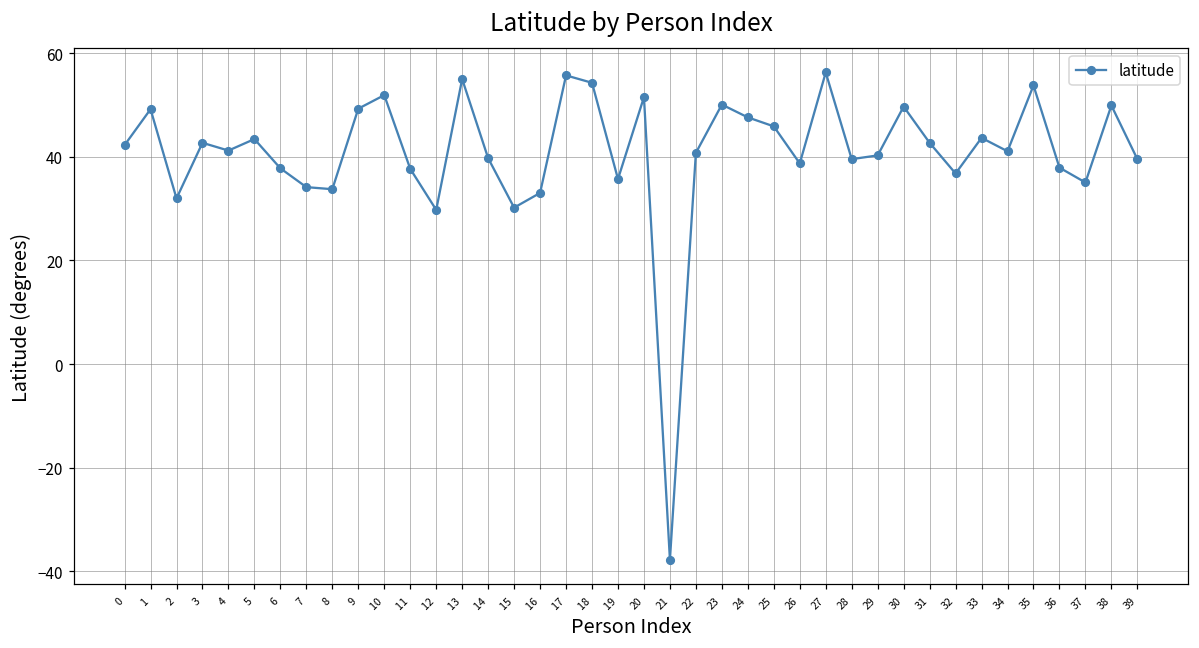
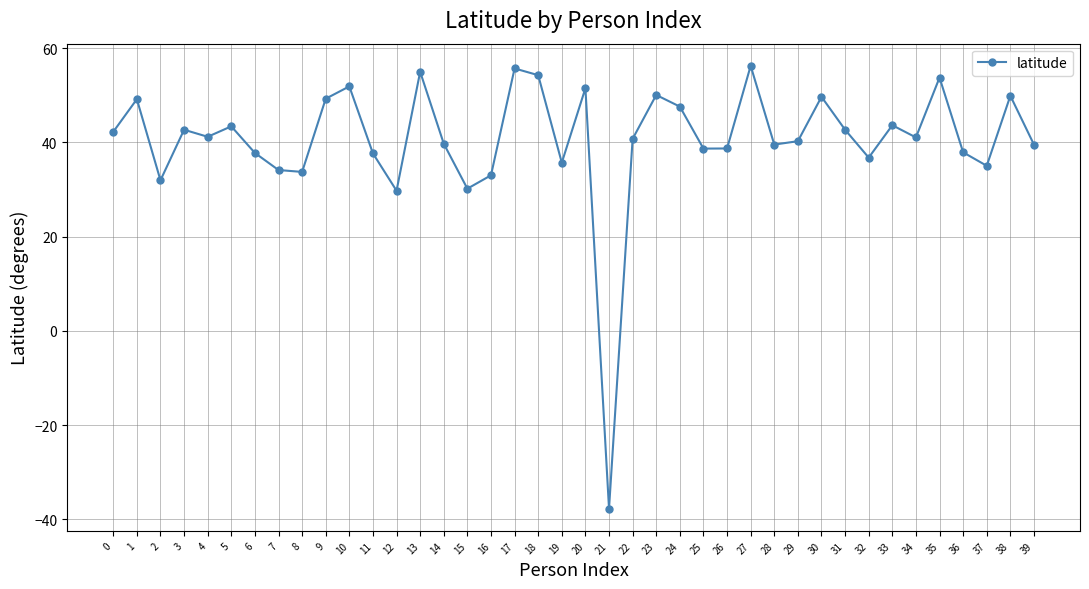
  {
    "0": 42,
    "1": 49,
    "2": 32,
    "3": 43,
    "4": 41,
    "5": 43,
    "6": 38,
    "7": 34,
    "8": 34,
    "9": 49,
    "10": 52,
    "11": 38,
    "12": 30,
    "13": 55,
    "14": 40,
    "15": 30,
    "16": 33,
    "17": 56,
    "18": 54,
    "19": 36,
    "20": 52,
    "21": -38,
    "22": 41,
    "23": 50,
    "24": 48,
-   "25": 46,
+   "25": 39,
    "26": 39,
    "27": 56,
    "28": 40,
    "29": 40,
    "30": 50,
    "31": 43,
    "32": 37,
    "33": 44,
    "34": 41,
    "35": 54,
    "36": 38,
    "37": 35,
    "38": 50,
    "39": 40
  }
